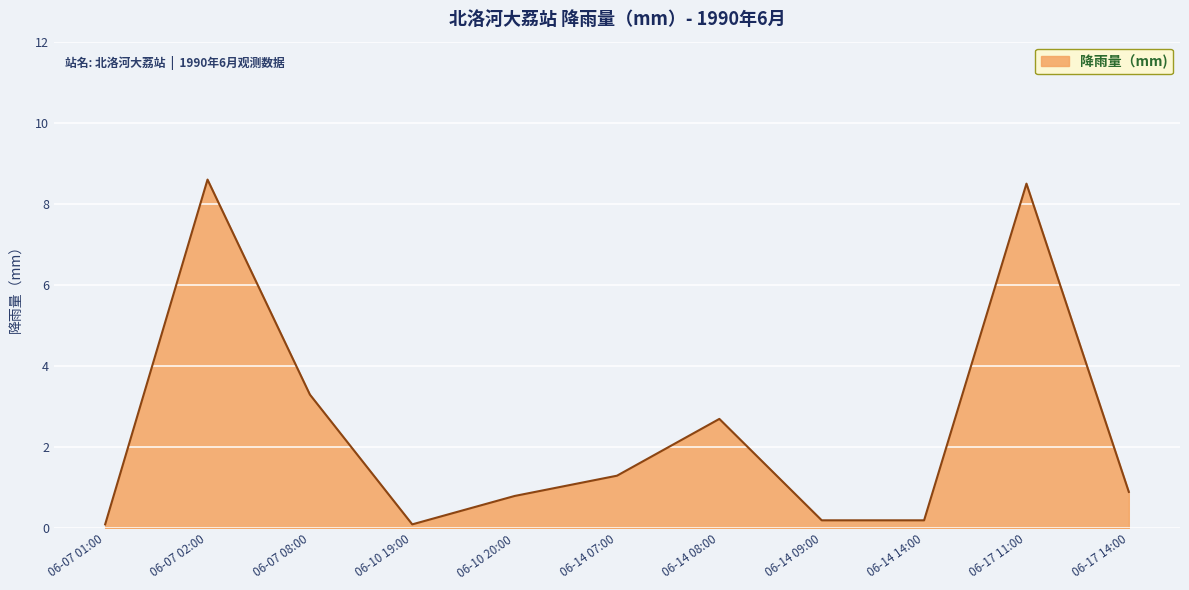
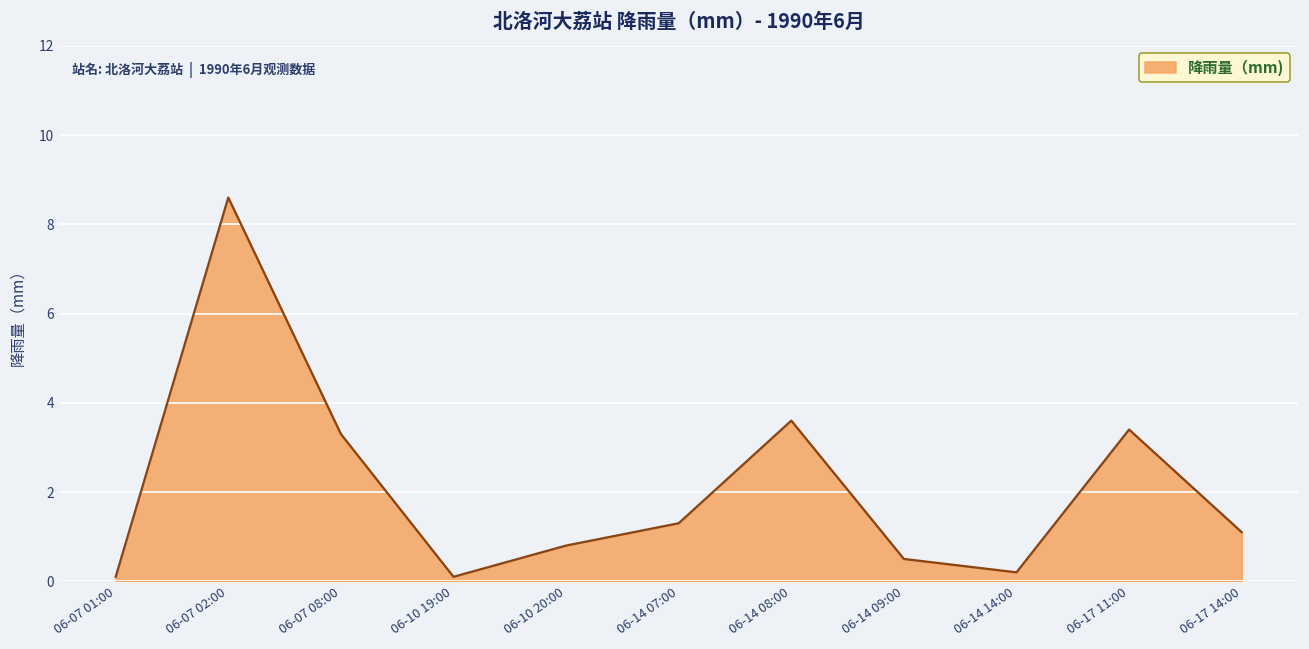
  {
    "06-07 01:00": 0.1,
    "06-07 02:00": 8.6,
    "06-07 08:00": 3.3,
    "06-10 19:00": 0.1,
    "06-10 20:00": 0.8,
    "06-14 07:00": 1.3,
-   "06-14 08:00": 2.7,
-   "06-14 09:00": 0.2,
+   "06-14 08:00": 3.6,
+   "06-14 09:00": 0.5,
    "06-14 14:00": 0.2,
-   "06-17 11:00": 8.5,
-   "06-17 14:00": 0.9
+   "06-17 11:00": 3.4,
+   "06-17 14:00": 1.1
  }
